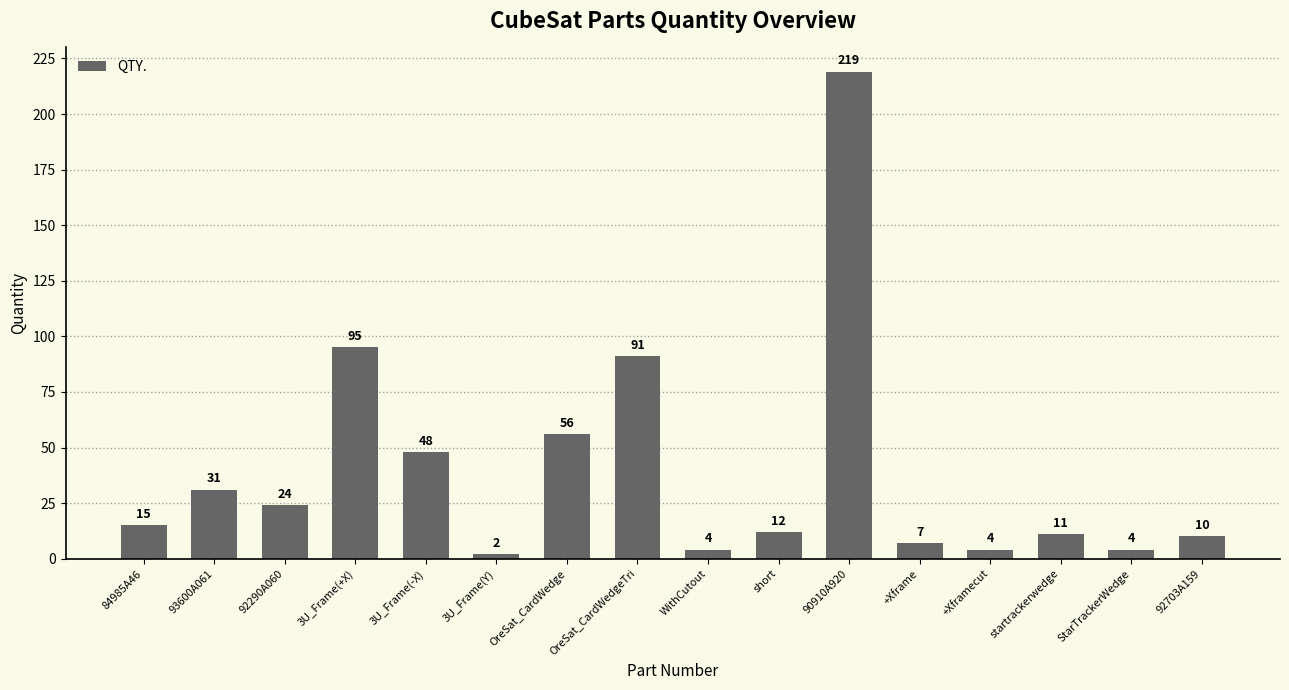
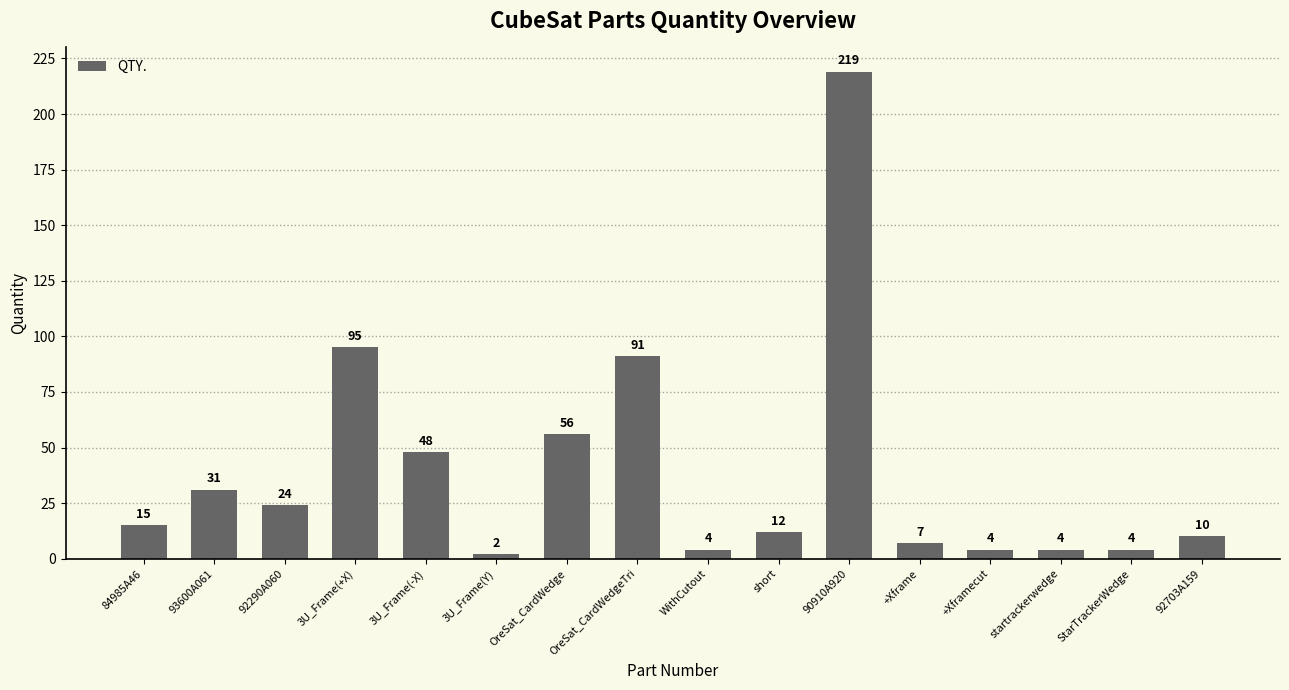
  {
    "84985A46": 15,
    "93600A061": 31,
    "92290A060": 24,
    "3U_Frame(+X)": 95,
    "3U_Frame(-X)": 48,
    "3U_Frame(Y)": 2,
    "OreSat_CardWedge": 56,
    "OreSat_CardWedgeTri": 91,
    "WithCutout": 4,
    "short": 12,
    "90910A920": 219,
    "+Xframe": 7,
    "+Xframecut": 4,
-   "startrackerwedge": 11,
+   "startrackerwedge": 4,
    "StarTrackerWedge": 4,
    "92703A159": 10
  }
